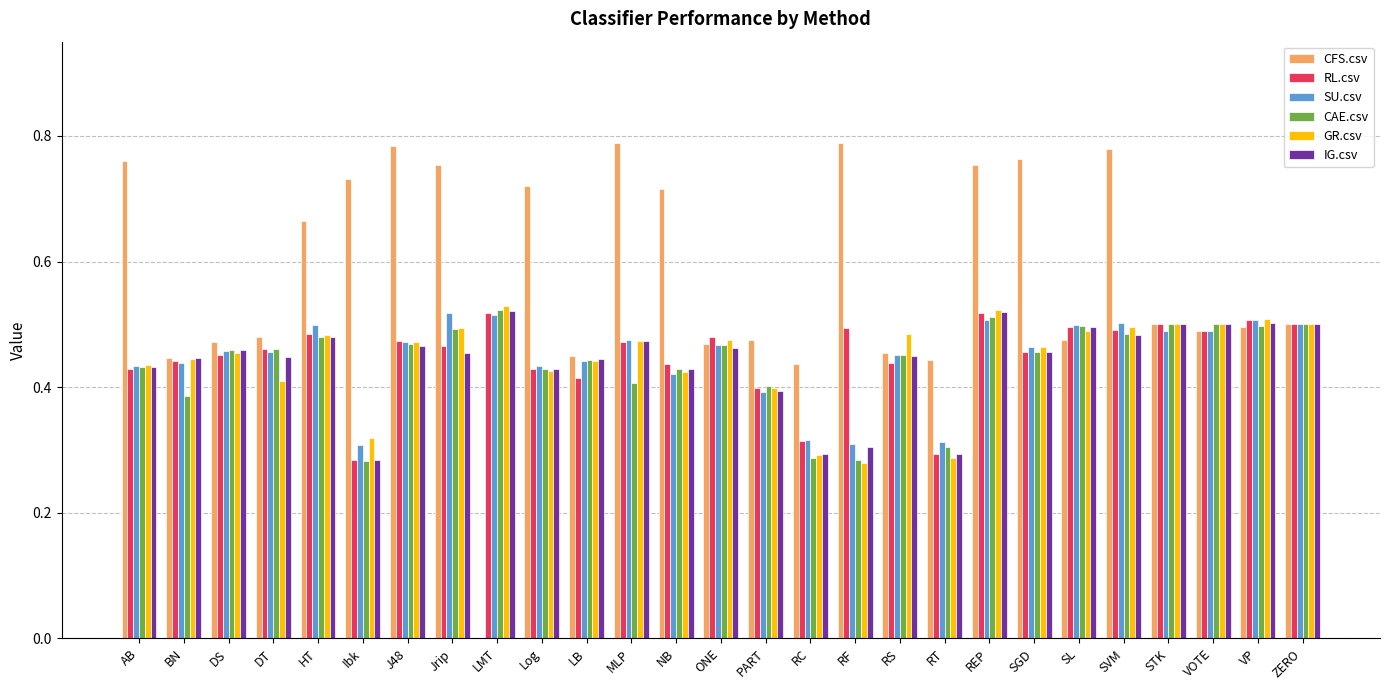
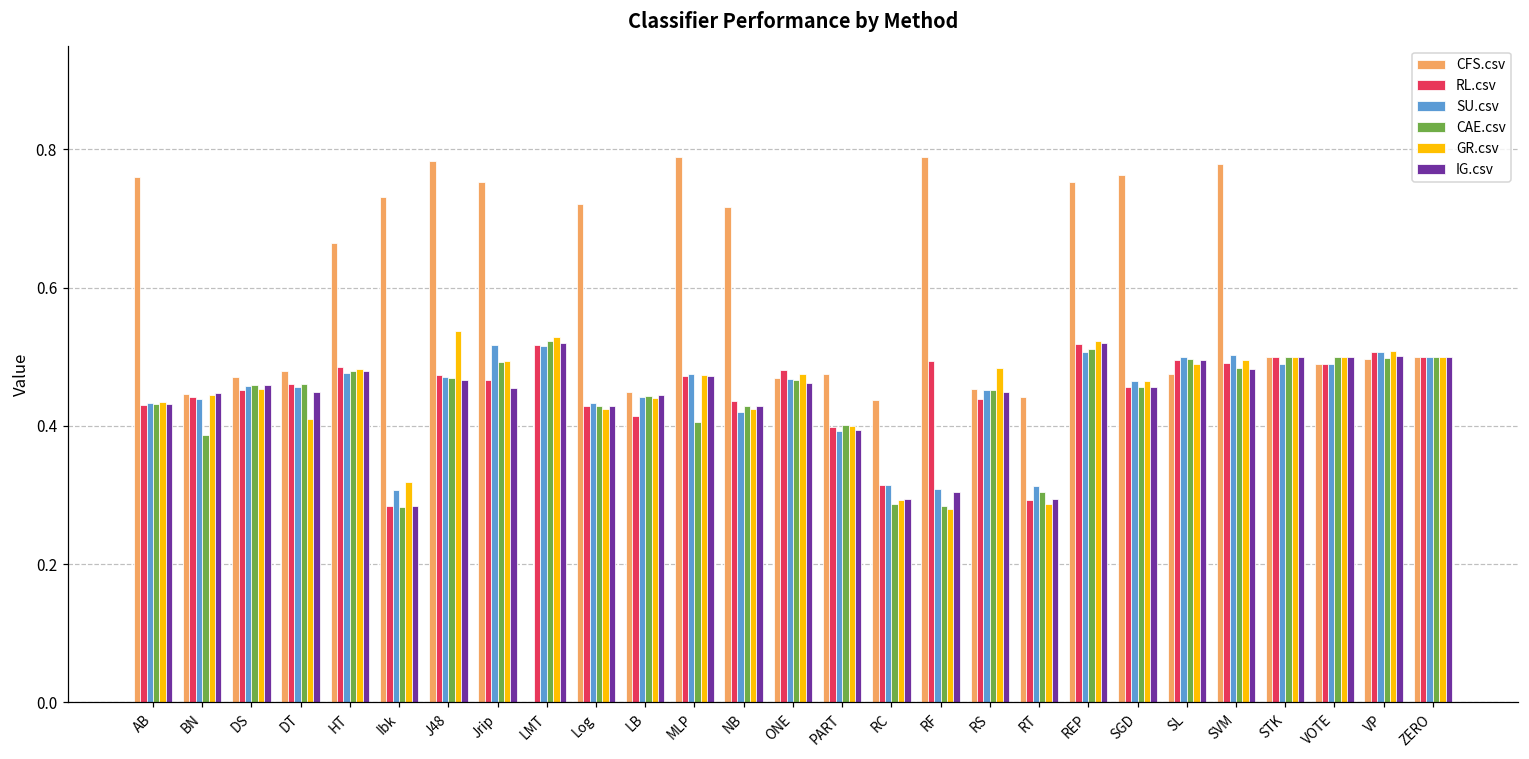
  {
    "CFS.csv": {
      "AB": 0.76,
      "BN": 0.45,
      "DS": 0.47,
      "DT": 0.48,
      "HT": 0.67,
      "Ibk": 0.73,
      "J48": 0.78,
      "Jrip": 0.75,
      "LMT": 0.00,
      "Log": 0.72,
      "LB": 0.45,
      "MLP": 0.79,
      "NB": 0.72,
      "ONE": 0.47,
      "PART": 0.47,
      "RC": 0.44,
      "RF": 0.79,
      "RS": 0.45,
      "RT": 0.44,
      "REP": 0.75,
      "SGD": 0.76,
      "SL": 0.47,
      "SVM": 0.78,
      "STK": 0.50,
      "VOTE": 0.49,
      "VP": 0.50,
      "ZERO": 0.50
    },
    "RL.csv": {
      "AB": 0.43,
      "BN": 0.44,
      "DS": 0.45,
      "DT": 0.46,
      "HT": 0.49,
      "Ibk": 0.28,
      "J48": 0.47,
      "Jrip": 0.47,
      "LMT": 0.52,
      "Log": 0.43,
      "LB": 0.41,
      "MLP": 0.47,
      "NB": 0.44,
      "ONE": 0.48,
      "PART": 0.40,
      "RC": 0.31,
      "RF": 0.49,
      "RS": 0.44,
      "RT": 0.29,
      "REP": 0.52,
      "SGD": 0.46,
      "SL": 0.50,
      "SVM": 0.49,
      "STK": 0.50,
      "VOTE": 0.49,
      "VP": 0.51,
      "ZERO": 0.50
    },
    "SU.csv": {
      "AB": 0.43,
      "BN": 0.44,
      "DS": 0.46,
      "DT": 0.46,
-     "HT": 0.50,
+     "HT": 0.48,
      "Ibk": 0.31,
      "J48": 0.47,
      "Jrip": 0.52,
      "LMT": 0.52,
      "Log": 0.43,
      "LB": 0.44,
      "MLP": 0.48,
      "NB": 0.42,
      "ONE": 0.47,
      "PART": 0.39,
      "RC": 0.32,
      "RF": 0.31,
      "RS": 0.45,
      "RT": 0.31,
      "REP": 0.51,
      "SGD": 0.46,
      "SL": 0.50,
      "SVM": 0.50,
      "STK": 0.49,
      "VOTE": 0.49,
      "VP": 0.51,
      "ZERO": 0.50
    },
    "CAE.csv": {
      "AB": 0.43,
      "BN": 0.39,
      "DS": 0.46,
      "DT": 0.46,
      "HT": 0.48,
      "Ibk": 0.28,
      "J48": 0.47,
      "Jrip": 0.49,
      "LMT": 0.52,
      "Log": 0.43,
      "LB": 0.44,
      "MLP": 0.41,
      "NB": 0.43,
      "ONE": 0.47,
      "PART": 0.40,
      "RC": 0.29,
      "RF": 0.28,
      "RS": 0.45,
      "RT": 0.30,
      "REP": 0.51,
      "SGD": 0.46,
      "SL": 0.50,
      "SVM": 0.48,
      "STK": 0.50,
      "VOTE": 0.50,
      "VP": 0.50,
      "ZERO": 0.50
    },
    "GR.csv": {
      "AB": 0.43,
      "BN": 0.44,
      "DS": 0.45,
      "DT": 0.41,
      "HT": 0.48,
      "Ibk": 0.32,
-     "J48": 0.47,
+     "J48": 0.54,
      "Jrip": 0.49,
      "LMT": 0.53,
      "Log": 0.43,
      "LB": 0.44,
      "MLP": 0.47,
      "NB": 0.42,
      "ONE": 0.48,
      "PART": 0.40,
      "RC": 0.29,
      "RF": 0.28,
      "RS": 0.48,
      "RT": 0.29,
      "REP": 0.52,
      "SGD": 0.46,
      "SL": 0.49,
      "SVM": 0.50,
      "STK": 0.50,
      "VOTE": 0.50,
      "VP": 0.51,
      "ZERO": 0.50
    },
    "IG.csv": {
      "AB": 0.43,
      "BN": 0.45,
      "DS": 0.46,
      "DT": 0.45,
      "HT": 0.48,
      "Ibk": 0.28,
      "J48": 0.47,
      "Jrip": 0.45,
      "LMT": 0.52,
      "Log": 0.43,
      "LB": 0.44,
      "MLP": 0.47,
      "NB": 0.43,
      "ONE": 0.46,
      "PART": 0.39,
      "RC": 0.29,
      "RF": 0.30,
      "RS": 0.45,
      "RT": 0.29,
      "REP": 0.52,
      "SGD": 0.46,
      "SL": 0.50,
      "SVM": 0.48,
      "STK": 0.50,
      "VOTE": 0.50,
      "VP": 0.50,
      "ZERO": 0.50
    }
  }
